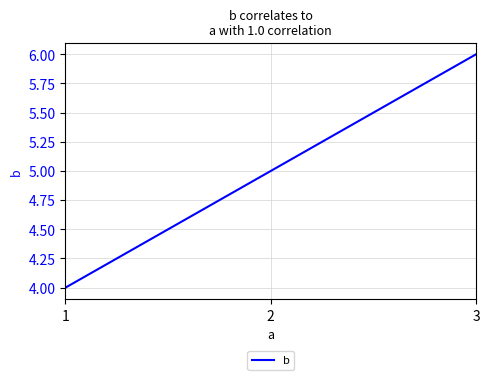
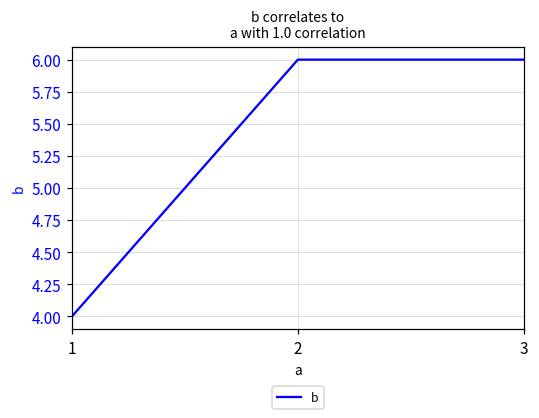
  {
    "1": 4,
-   "2": 5,
+   "2": 6,
    "3": 6
  }
